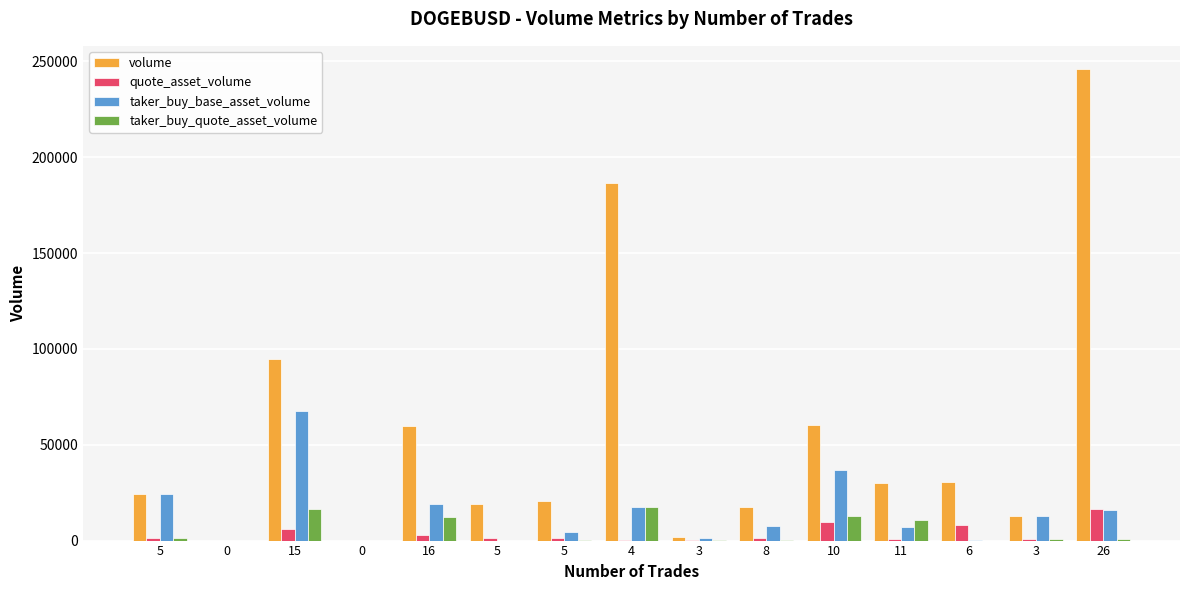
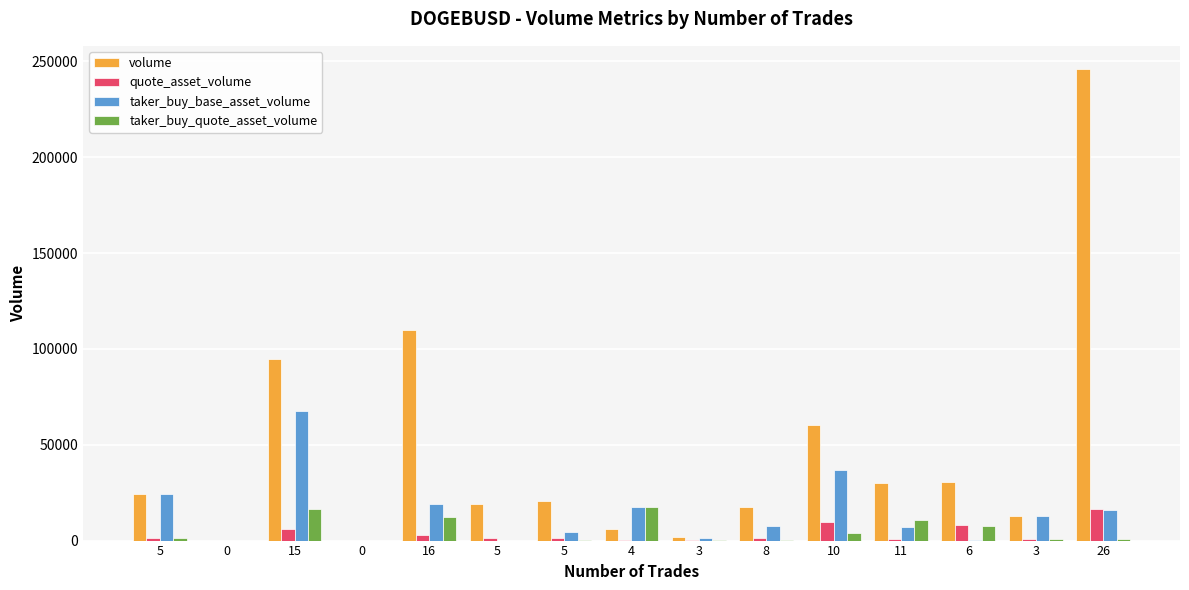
  {
    "volume": {
      "15": 95000,
-     "16": 60000,
-     "4": 186000,
+     "16": 110000,
+     "4": 6000,
      "8": 18000,
      "10": 60000,
      "11": 30000,
      "6": 31000,
      "26": 246000
    },
    "quote_asset_volume": {
      "15": 6000,
      "16": 3000,
      "10": 10000,
      "6": 8000,
      "26": 16000
    },
    "taker_buy_base_asset_volume": {
      "15": 67000,
      "16": 19000,
      "4": 17000,
      "8": 7000,
      "10": 37000,
      "11": 7000,
      "26": 16000
    },
    "taker_buy_quote_asset_volume": {
      "15": 16000,
      "16": 12000,
      "4": 17000,
-     "10": 13000,
+     "10": 4000,
      "11": 11000,
-     "6": 0
+     "6": 7000
    }
  }
